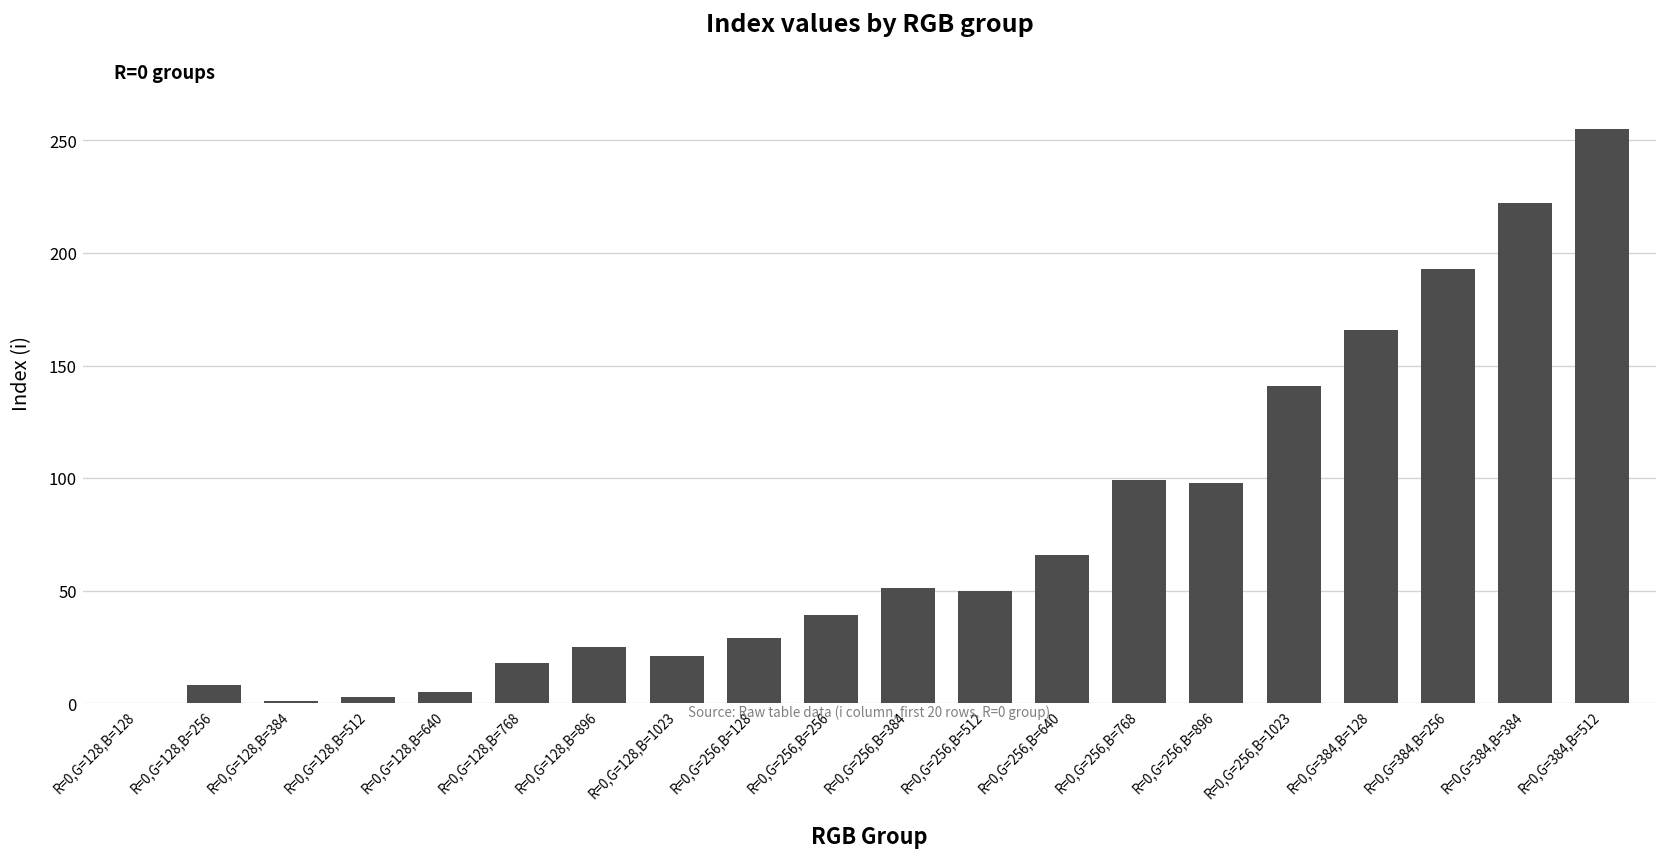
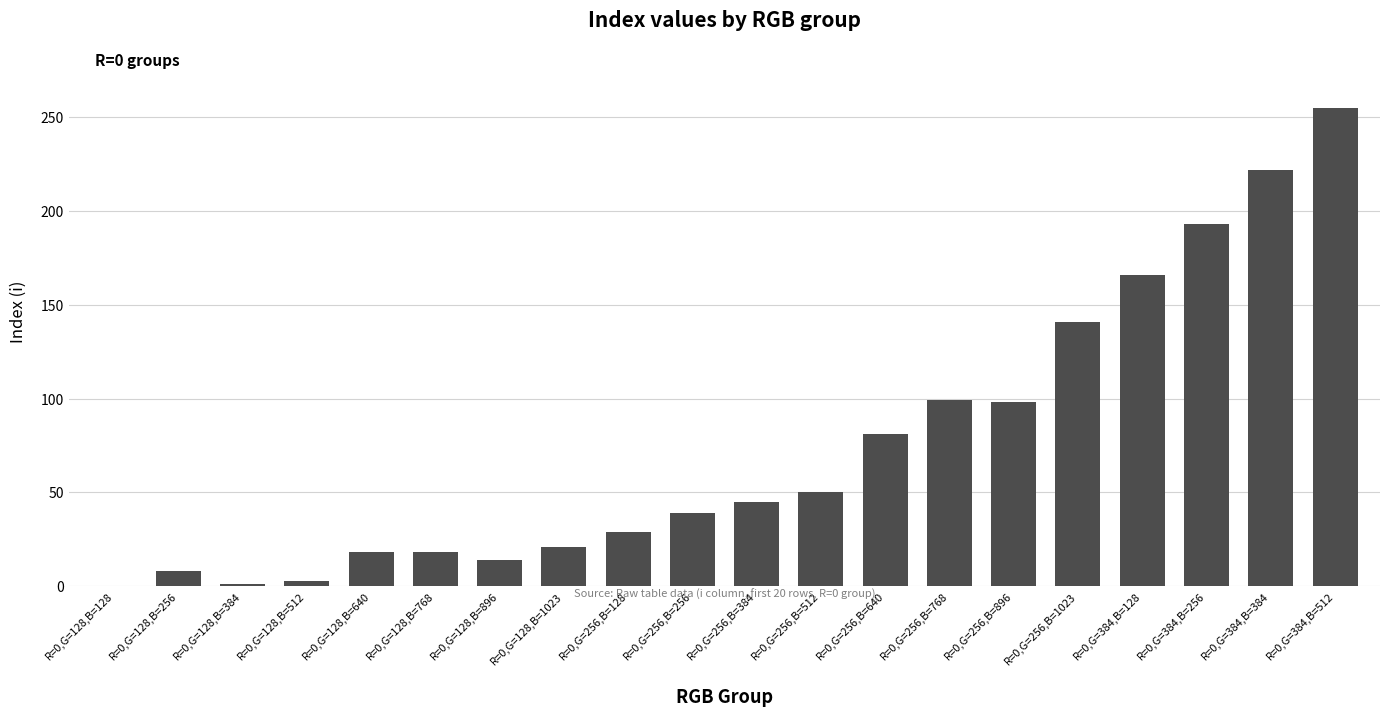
  {
    "R=0,G=128,B=128": 0,
    "R=0,G=128,B=256": 8,
    "R=0,G=128,B=512": 3,
-   "R=0,G=128,B=640": 5,
+   "R=0,G=128,B=640": 18,
    "R=0,G=128,B=768": 18,
-   "R=0,G=128,B=896": 25,
+   "R=0,G=128,B=896": 14,
    "R=0,G=128,B=1023": 21,
    "R=0,G=256,B=128": 29,
    "R=0,G=256,B=256": 39,
-   "R=0,G=256,B=384": 51,
+   "R=0,G=256,B=384": 45,
    "R=0,G=256,B=512": 50,
-   "R=0,G=256,B=640": 66,
+   "R=0,G=256,B=640": 81,
    "R=0,G=256,B=768": 99,
    "R=0,G=256,B=896": 98,
    "R=0,G=256,B=1023": 141,
    "R=0,G=384,B=128": 166,
    "R=0,G=384,B=256": 193,
    "R=0,G=384,B=384": 222,
    "R=0,G=384,B=512": 255
  }
